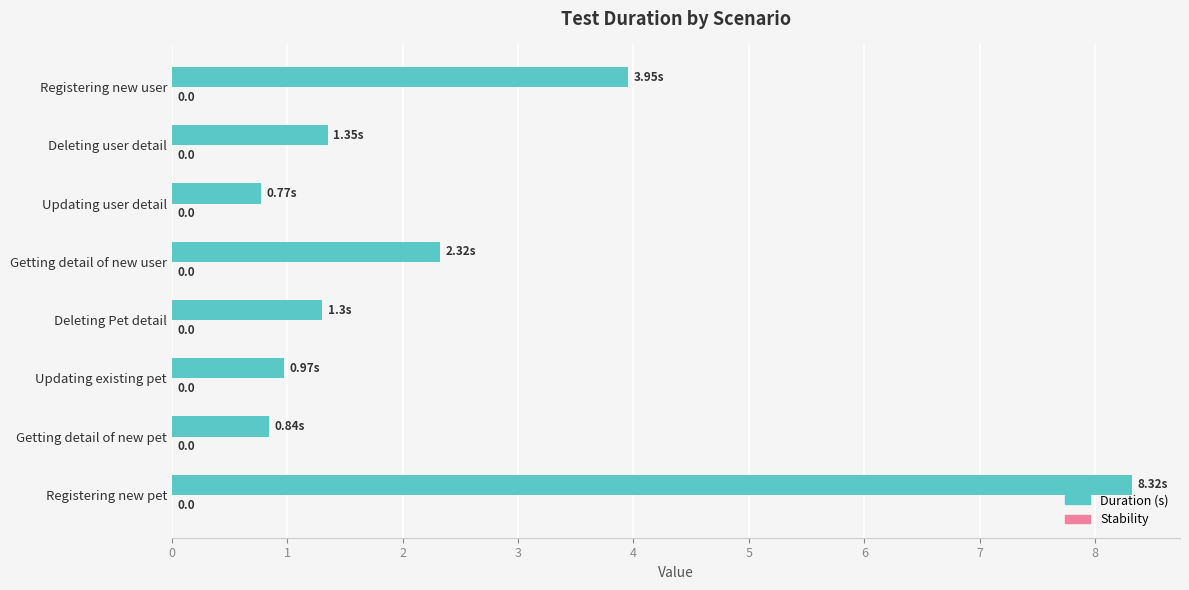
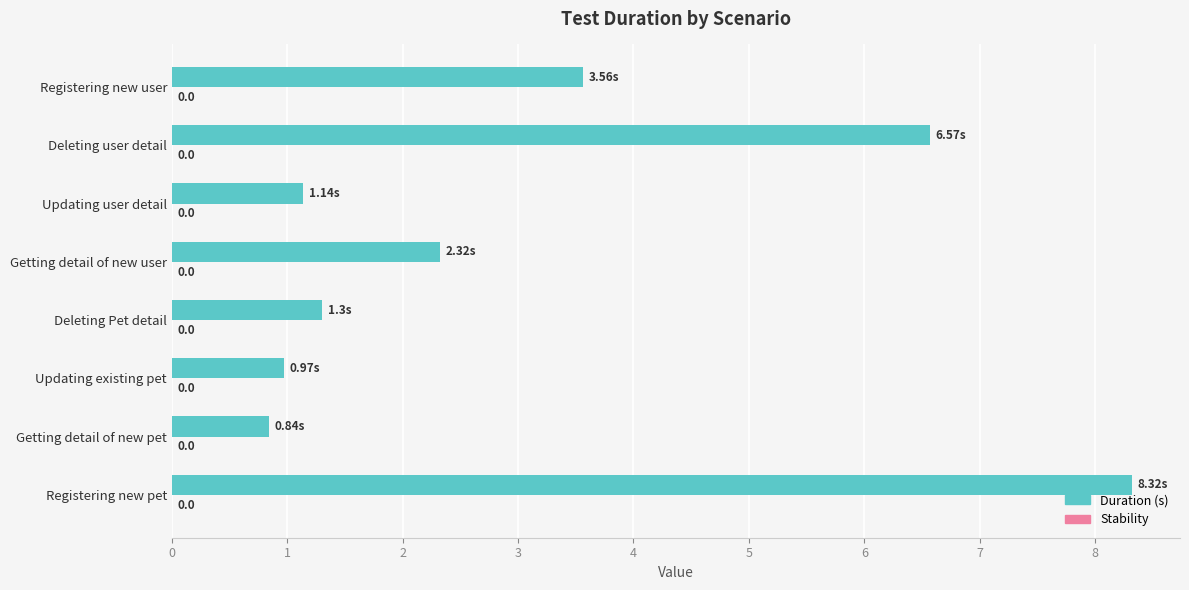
  {
    "Duration (s)": {
-     "Registering new user": "3.95s",
-     "Deleting user detail": "1.35s",
-     "Updating user detail": "0.77s",
+     "Registering new user": "3.56s",
+     "Deleting user detail": "6.57s",
+     "Updating user detail": "1.14s",
      "Getting detail of new user": "2.32s",
      "Deleting Pet detail": "1.3s",
      "Updating existing pet": "0.97s",
      "Getting detail of new pet": "0.84s",
      "Registering new pet": "8.32s"
    },
    "Stability": {
      "Registering new user": "0.0",
      "Deleting user detail": "0.0",
      "Updating user detail": "0.0",
      "Getting detail of new user": "0.0",
      "Deleting Pet detail": "0.0",
      "Updating existing pet": "0.0",
      "Getting detail of new pet": "0.0",
      "Registering new pet": "0.0"
    }
  }
